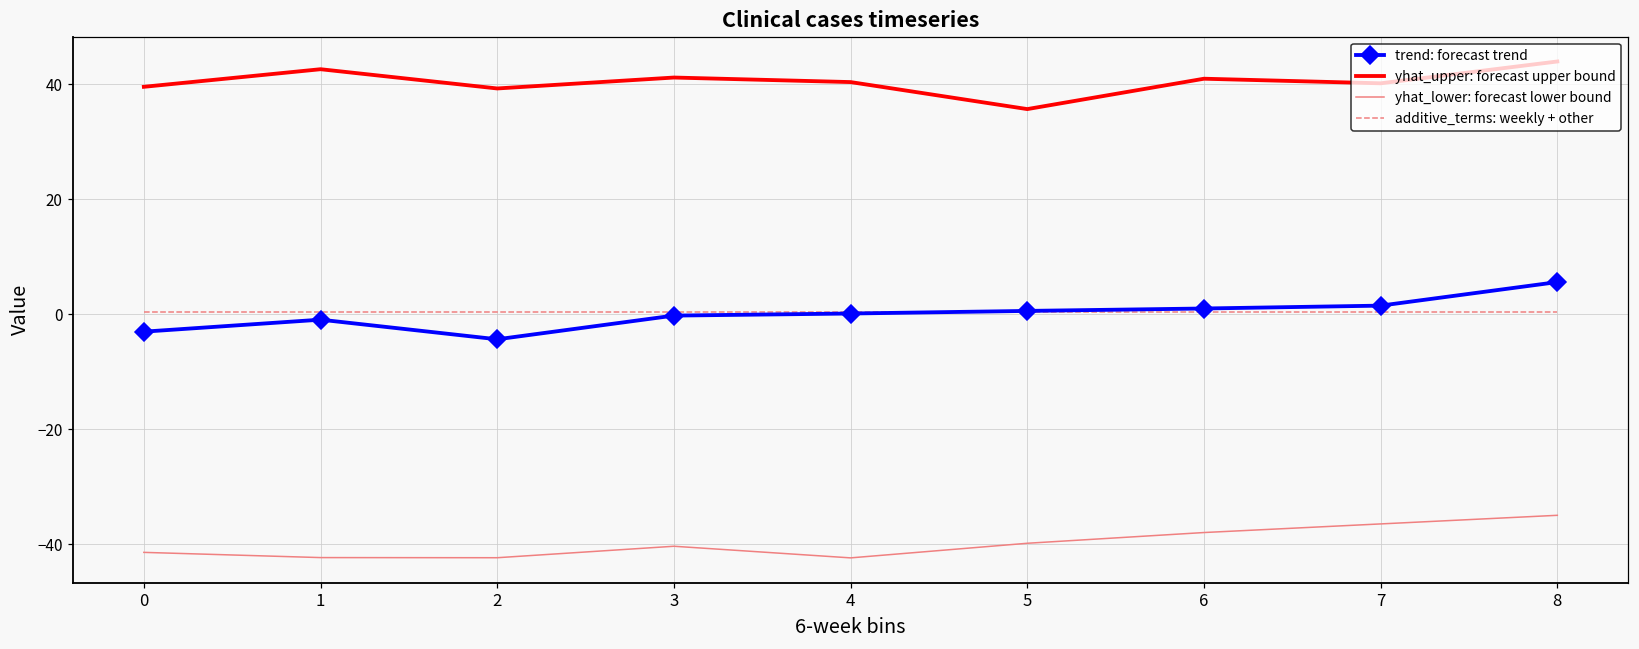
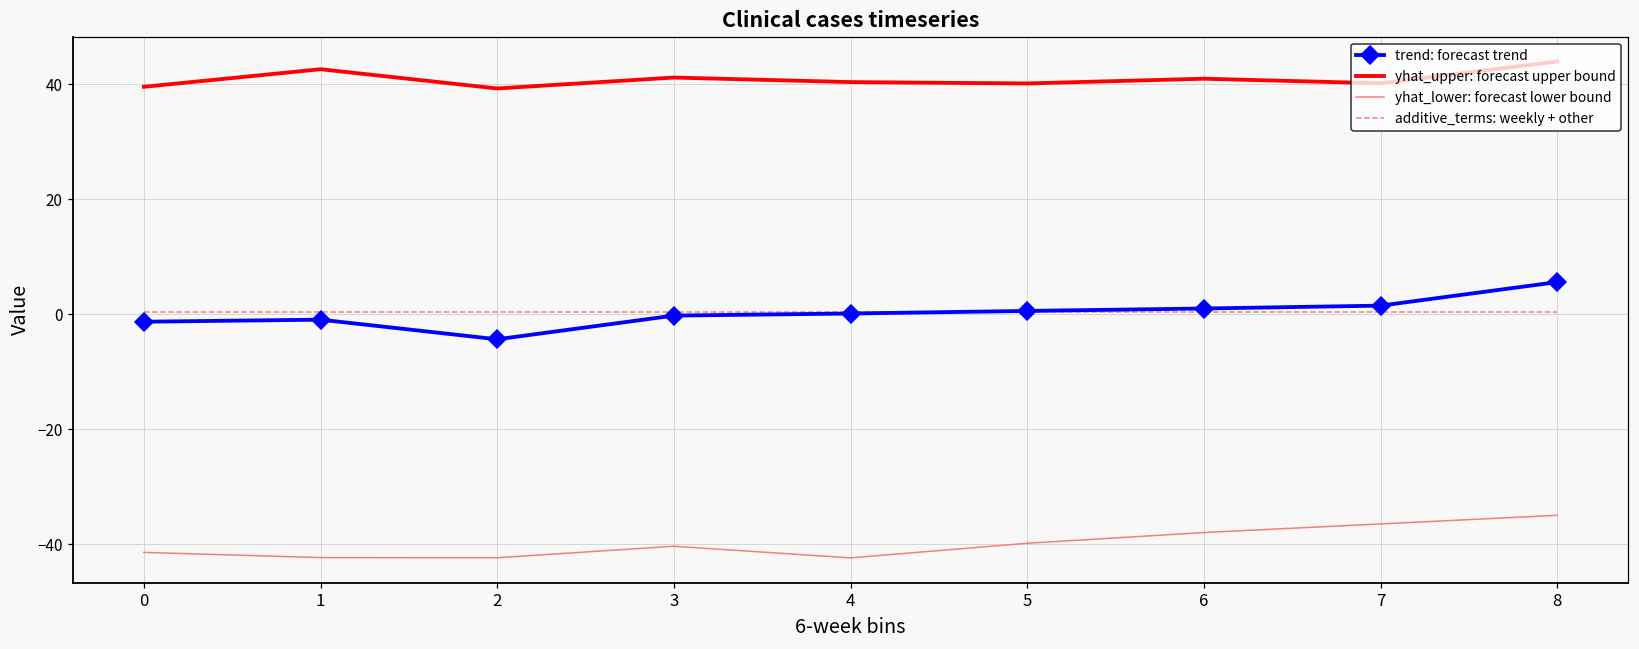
  {
    "trend: forecast trend": {
-     "0": -3,
+     "0": -1,
      "1": -1,
      "2": -4,
      "3": 0,
      "6": 1,
      "7": 2,
      "8": 6
    },
    "yhat_upper: forecast upper bound": {
      "0": 40,
      "1": 43,
      "2": 39,
      "3": 41,
      "4": 40,
-     "5": 36,
+     "5": 40,
      "6": 41
    }
  }
